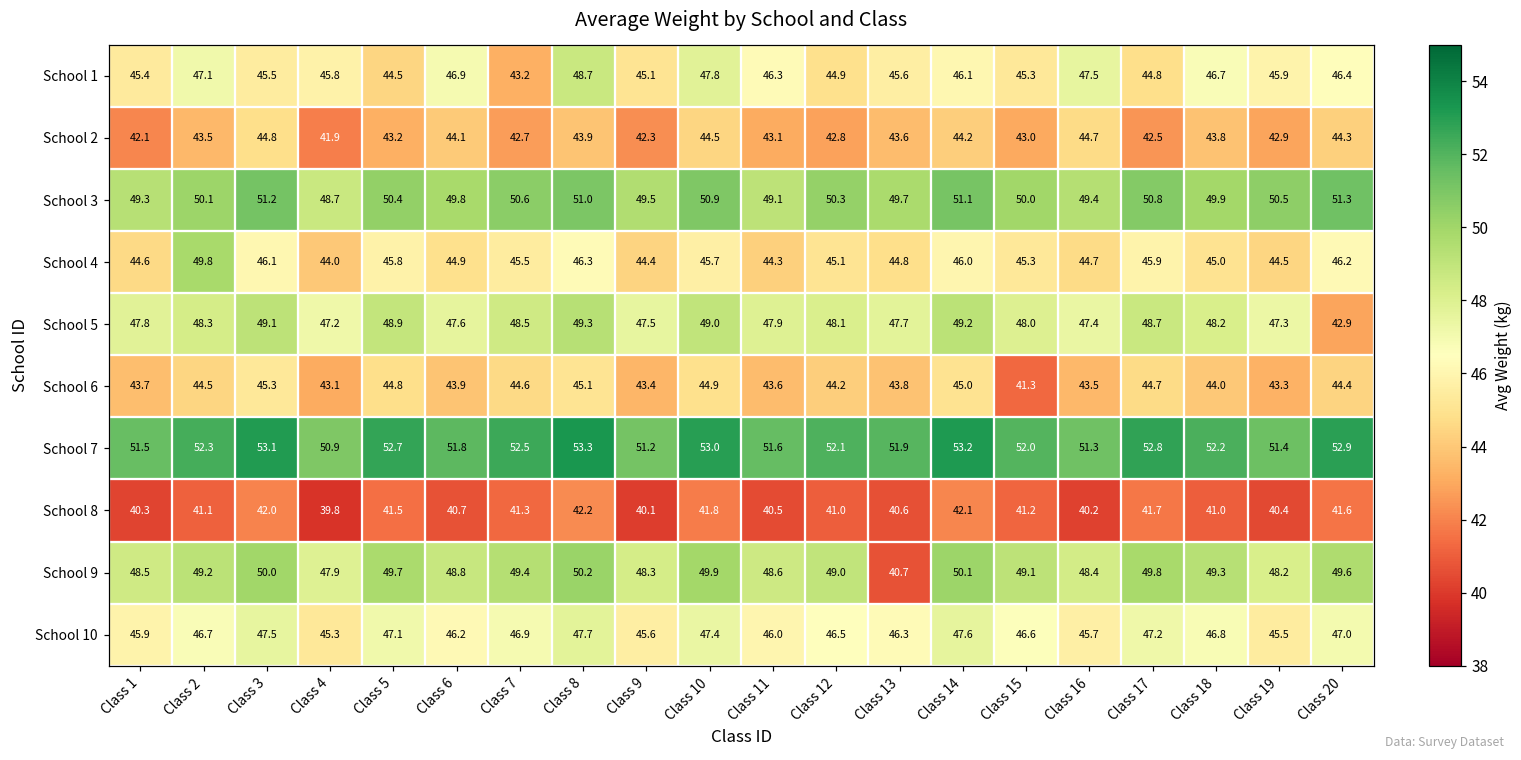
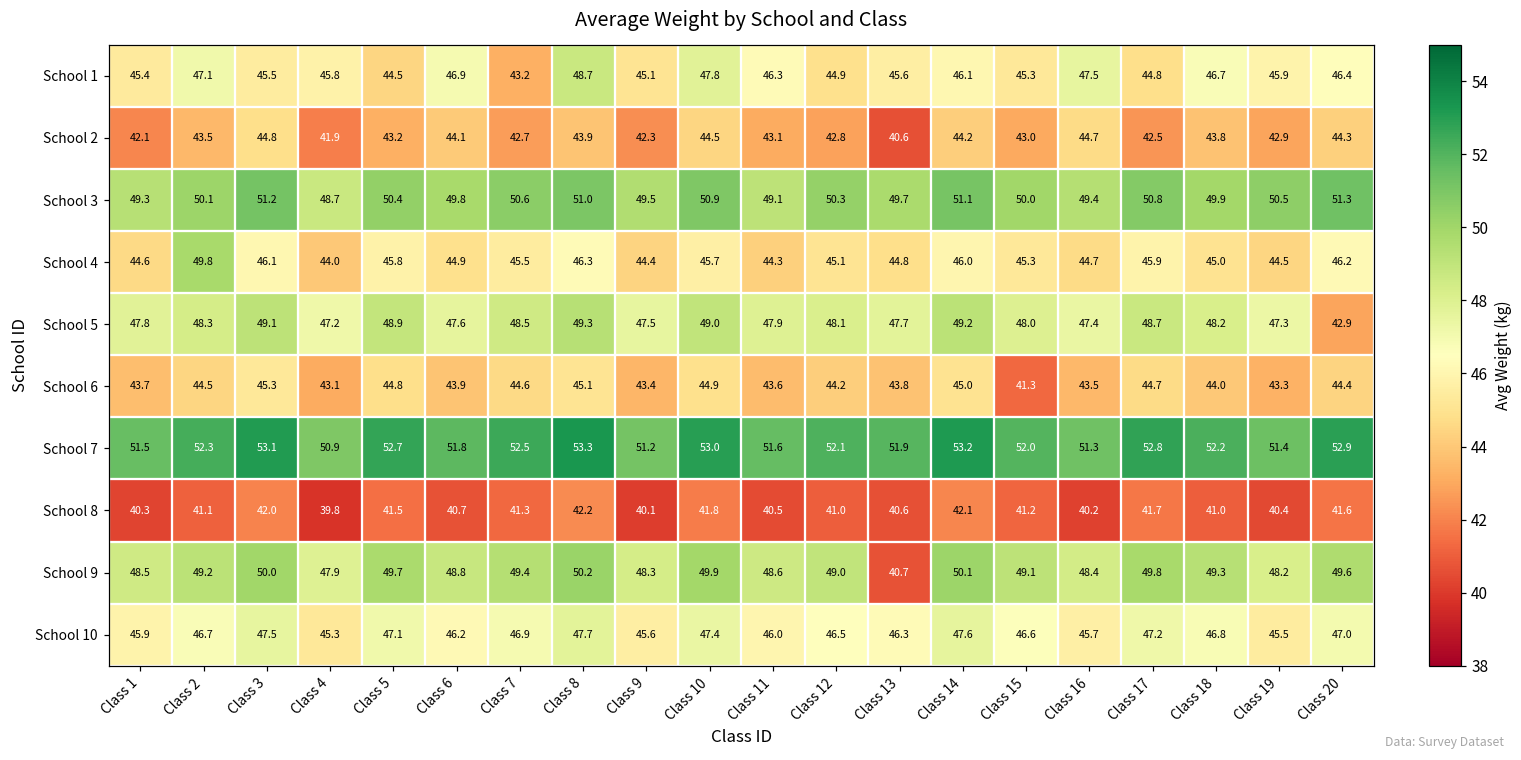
  {
    "School 1": {
      "Class 1": 45.4,
      "Class 2": 47.1,
      "Class 3": 45.5,
      "Class 4": 45.8,
      "Class 5": 44.5,
      "Class 6": 46.9,
      "Class 7": 43.2,
      "Class 8": 48.7,
      "Class 9": 45.1,
      "Class 10": 47.8,
      "Class 11": 46.3,
      "Class 12": 44.9,
      "Class 13": 45.6,
      "Class 14": 46.1,
      "Class 15": 45.3,
      "Class 16": 47.5,
      "Class 17": 44.8,
      "Class 18": 46.7,
      "Class 19": 45.9,
      "Class 20": 46.4
    },
    "School 2": {
      "Class 1": 42.1,
      "Class 2": 43.5,
      "Class 3": 44.8,
      "Class 4": 41.9,
      "Class 5": 43.2,
      "Class 6": 44.1,
      "Class 7": 42.7,
      "Class 8": 43.9,
      "Class 9": 42.3,
      "Class 10": 44.5,
      "Class 11": 43.1,
      "Class 12": 42.8,
-     "Class 13": 43.6,
+     "Class 13": 40.6,
      "Class 14": 44.2,
      "Class 15": 43.0,
      "Class 16": 44.7,
      "Class 17": 42.5,
      "Class 18": 43.8,
      "Class 19": 42.9,
      "Class 20": 44.3
    },
    "School 3": {
      "Class 1": 49.3,
      "Class 2": 50.1,
      "Class 3": 51.2,
      "Class 4": 48.7,
      "Class 5": 50.4,
      "Class 6": 49.8,
      "Class 7": 50.6,
      "Class 8": 51.0,
      "Class 9": 49.5,
      "Class 10": 50.9,
      "Class 11": 49.1,
      "Class 12": 50.3,
      "Class 13": 49.7,
      "Class 14": 51.1,
      "Class 15": 50.0,
      "Class 16": 49.4,
      "Class 17": 50.8,
      "Class 18": 49.9,
      "Class 19": 50.5,
      "Class 20": 51.3
    },
    "School 4": {
      "Class 1": 44.6,
      "Class 2": 49.8,
      "Class 3": 46.1,
      "Class 4": 44.0,
      "Class 5": 45.8,
      "Class 6": 44.9,
      "Class 7": 45.5,
      "Class 8": 46.3,
      "Class 9": 44.4,
      "Class 10": 45.7,
      "Class 11": 44.3,
      "Class 12": 45.1,
      "Class 13": 44.8,
      "Class 14": 46.0,
      "Class 15": 45.3,
      "Class 16": 44.7,
      "Class 17": 45.9,
      "Class 18": 45.0,
      "Class 19": 44.5,
      "Class 20": 46.2
    },
    "School 5": {
      "Class 1": 47.8,
      "Class 2": 48.3,
      "Class 3": 49.1,
      "Class 4": 47.2,
      "Class 5": 48.9,
      "Class 6": 47.6,
      "Class 7": 48.5,
      "Class 8": 49.3,
      "Class 9": 47.5,
      "Class 10": 49.0,
      "Class 11": 47.9,
      "Class 12": 48.1,
      "Class 13": 47.7,
      "Class 14": 49.2,
      "Class 15": 48.0,
      "Class 16": 47.4,
      "Class 17": 48.7,
      "Class 18": 48.2,
      "Class 19": 47.3,
      "Class 20": 42.9
    },
    "School 6": {
      "Class 1": 43.7,
      "Class 2": 44.5,
      "Class 3": 45.3,
      "Class 4": 43.1,
      "Class 5": 44.8,
      "Class 6": 43.9,
      "Class 7": 44.6,
      "Class 8": 45.1,
      "Class 9": 43.4,
      "Class 10": 44.9,
      "Class 11": 43.6,
      "Class 12": 44.2,
      "Class 13": 43.8,
      "Class 14": 45.0,
      "Class 15": 41.3,
      "Class 16": 43.5,
      "Class 17": 44.7,
      "Class 18": 44.0,
      "Class 19": 43.3,
      "Class 20": 44.4
    },
    "School 7": {
      "Class 1": 51.5,
      "Class 2": 52.3,
      "Class 3": 53.1,
      "Class 4": 50.9,
      "Class 5": 52.7,
      "Class 6": 51.8,
      "Class 7": 52.5,
      "Class 8": 53.3,
      "Class 9": 51.2,
      "Class 10": 53.0,
      "Class 11": 51.6,
      "Class 12": 52.1,
      "Class 13": 51.9,
      "Class 14": 53.2,
      "Class 15": 52.0,
      "Class 16": 51.3,
      "Class 17": 52.8,
      "Class 18": 52.2,
      "Class 19": 51.4,
      "Class 20": 52.9
    },
    "School 8": {
      "Class 1": 40.3,
      "Class 2": 41.1,
      "Class 3": 42.0,
      "Class 4": 39.8,
      "Class 5": 41.5,
      "Class 6": 40.7,
      "Class 7": 41.3,
      "Class 8": 42.2,
      "Class 9": 40.1,
      "Class 10": 41.8,
      "Class 11": 40.5,
      "Class 12": 41.0,
      "Class 13": 40.6,
      "Class 14": 42.1,
      "Class 15": 41.2,
      "Class 16": 40.2,
      "Class 17": 41.7,
      "Class 18": 41.0,
      "Class 19": 40.4,
      "Class 20": 41.6
    },
    "School 9": {
      "Class 1": 48.5,
      "Class 2": 49.2,
      "Class 3": 50.0,
      "Class 4": 47.9,
      "Class 5": 49.7,
      "Class 6": 48.8,
      "Class 7": 49.4,
      "Class 8": 50.2,
      "Class 9": 48.3,
      "Class 10": 49.9,
      "Class 11": 48.6,
      "Class 12": 49.0,
      "Class 13": 40.7,
      "Class 14": 50.1,
      "Class 15": 49.1,
      "Class 16": 48.4,
      "Class 17": 49.8,
      "Class 18": 49.3,
      "Class 19": 48.2,
      "Class 20": 49.6
    },
    "School 10": {
      "Class 1": 45.9,
      "Class 2": 46.7,
      "Class 3": 47.5,
      "Class 4": 45.3,
      "Class 5": 47.1,
      "Class 6": 46.2,
      "Class 7": 46.9,
      "Class 8": 47.7,
      "Class 9": 45.6,
      "Class 10": 47.4,
      "Class 11": 46.0,
      "Class 12": 46.5,
      "Class 13": 46.3,
      "Class 14": 47.6,
      "Class 15": 46.6,
      "Class 16": 45.7,
      "Class 17": 47.2,
      "Class 18": 46.8,
      "Class 19": 45.5,
      "Class 20": 47.0
    }
  }
